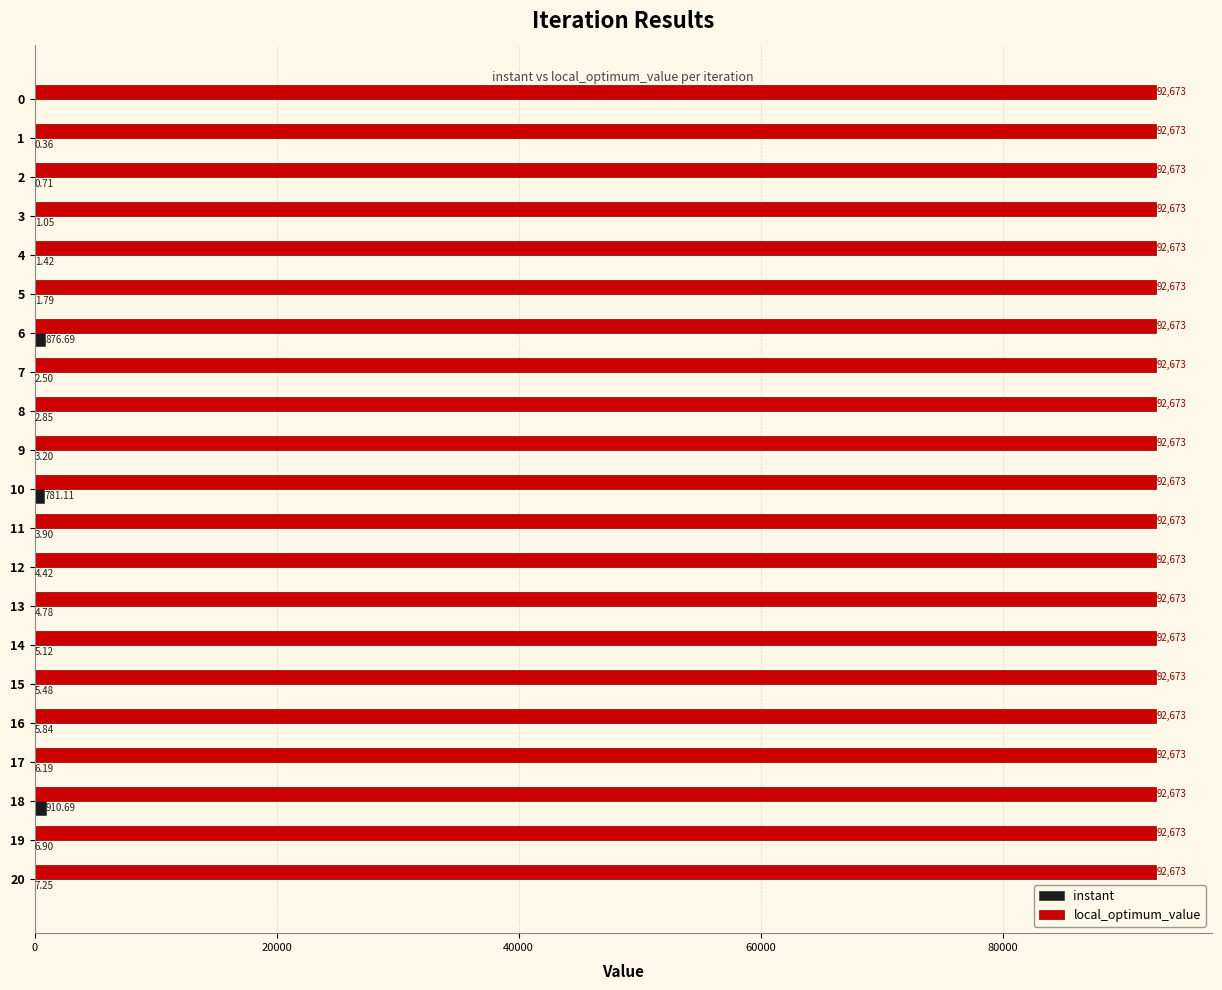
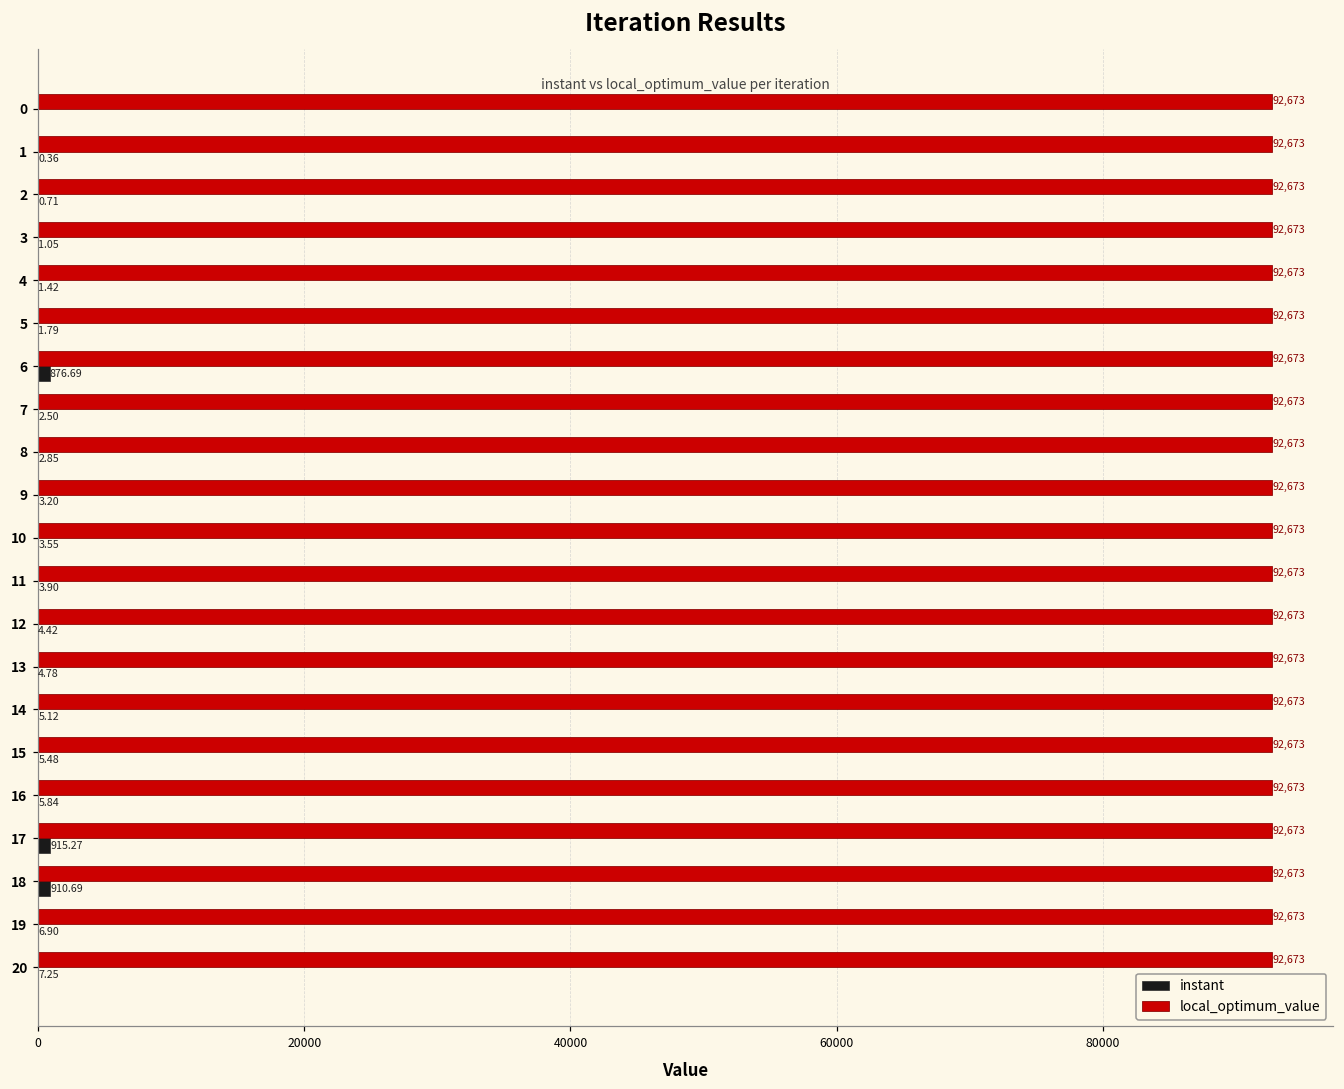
  {
    "instant": {
      "1": "0.36",
      "2": "0.71",
      "3": "1.05",
      "4": "1.42",
      "5": "1.79",
      "6": "876.69",
      "7": "2.50",
      "8": "2.85",
      "9": "3.20",
-     "10": "781.11",
+     "10": "3.55",
      "11": "3.90",
      "12": "4.42",
      "13": "4.78",
      "14": "5.12",
      "15": "5.48",
      "16": "5.84",
-     "17": "6.19",
+     "17": "915.27",
      "18": "910.69",
      "19": "6.90",
      "20": "7.25"
    },
    "local_optimum_value": {
      "0": "92,673",
      "1": "92,673",
      "2": "92,673",
      "3": "92,673",
      "4": "92,673",
      "5": "92,673",
      "6": "92,673",
      "7": "92,673",
      "8": "92,673",
      "9": "92,673",
      "10": "92,673",
      "11": "92,673",
      "12": "92,673",
      "13": "92,673",
      "14": "92,673",
      "15": "92,673",
      "16": "92,673",
      "17": "92,673",
      "18": "92,673",
      "19": "92,673",
      "20": "92,673"
    }
  }
